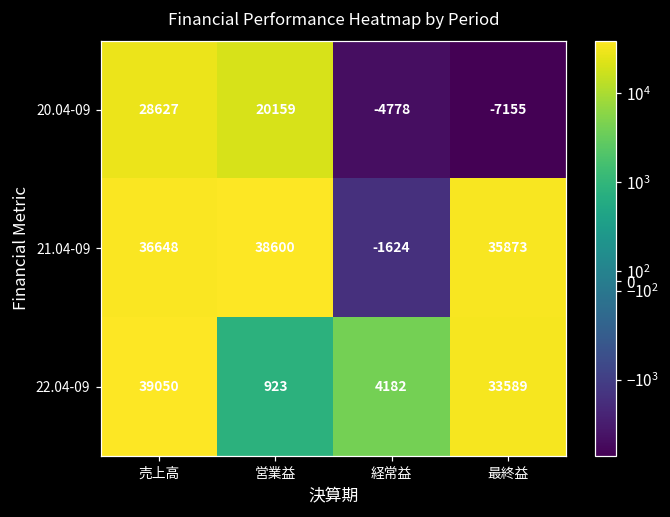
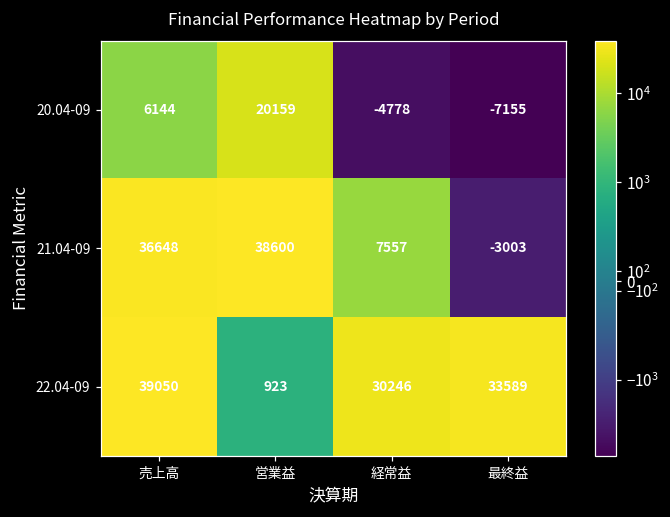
  {
    "20.04-09": {
-     "売上高": 28627,
+     "売上高": 6144,
      "営業益": 20159,
      "経常益": -4778,
      "最終益": -7155
    },
    "21.04-09": {
      "売上高": 36648,
      "営業益": 38600,
-     "経常益": -1624,
-     "最終益": 35873
+     "経常益": 7557,
+     "最終益": -3003
    },
    "22.04-09": {
      "売上高": 39050,
      "営業益": 923,
-     "経常益": 4182,
+     "経常益": 30246,
      "最終益": 33589
    }
  }
